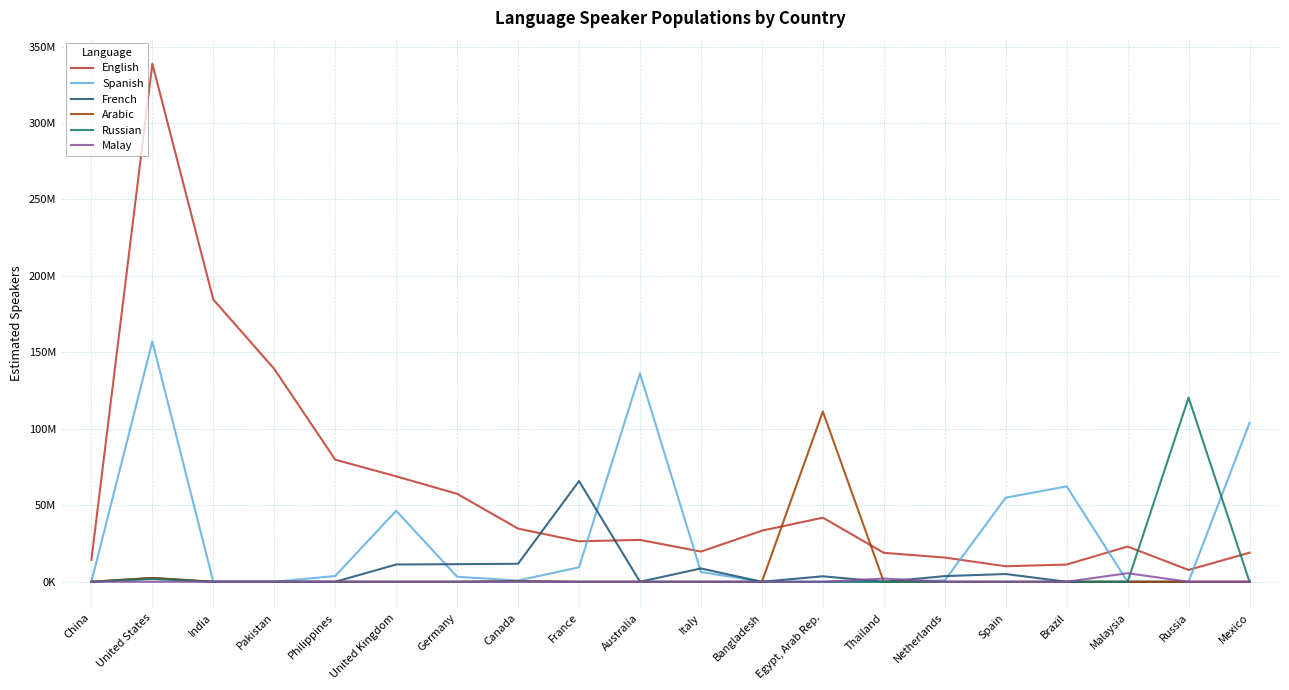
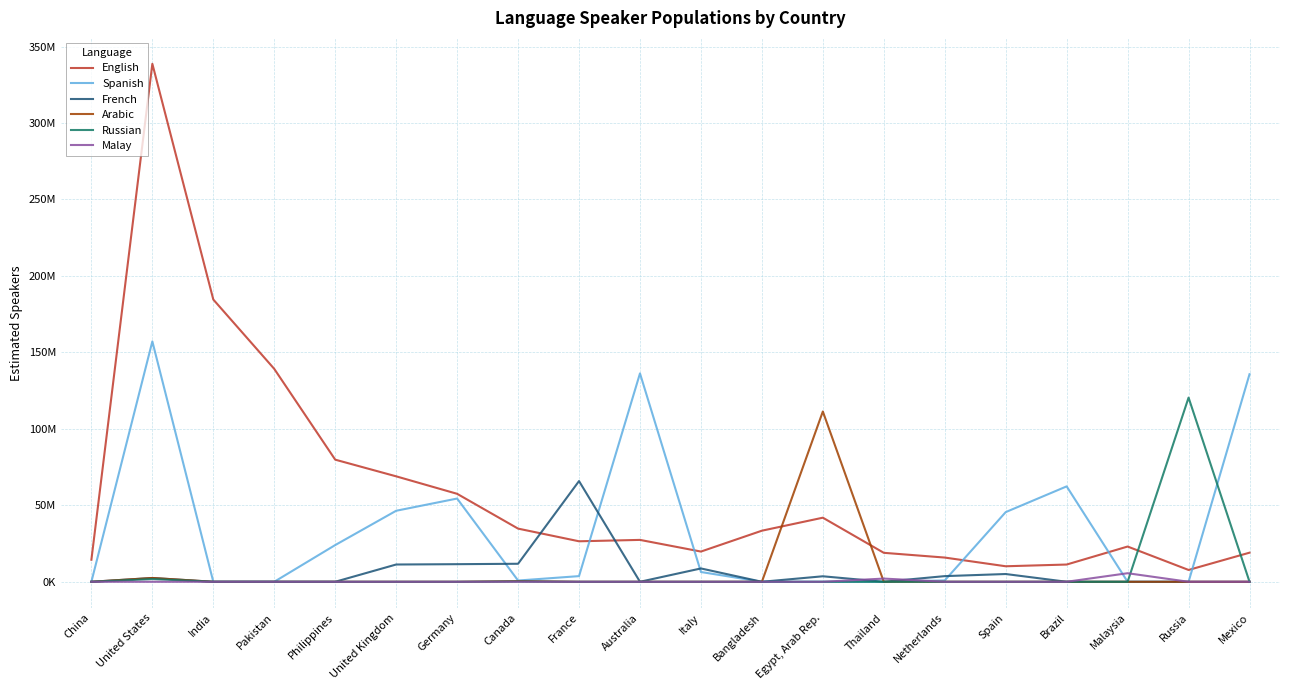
  {
    "Spanish": {
      "United States": 157000000,
-     "Philippines": 4000000,
+     "Philippines": 24000000,
      "United Kingdom": 46000000,
-     "Germany": 3000000,
-     "France": 10000000,
+     "Germany": 54000000,
+     "France": 4000000,
      "Australia": 136000000,
      "Italy": 6000000,
-     "Spain": 55000000,
+     "Spain": 46000000,
      "Brazil": 62000000,
-     "Mexico": 104000000
+     "Mexico": 136000000
    },
    "Malay": {
      "United States": 0,
      "Thailand": 2000000,
      "Malaysia": 6000000
    }
  }
